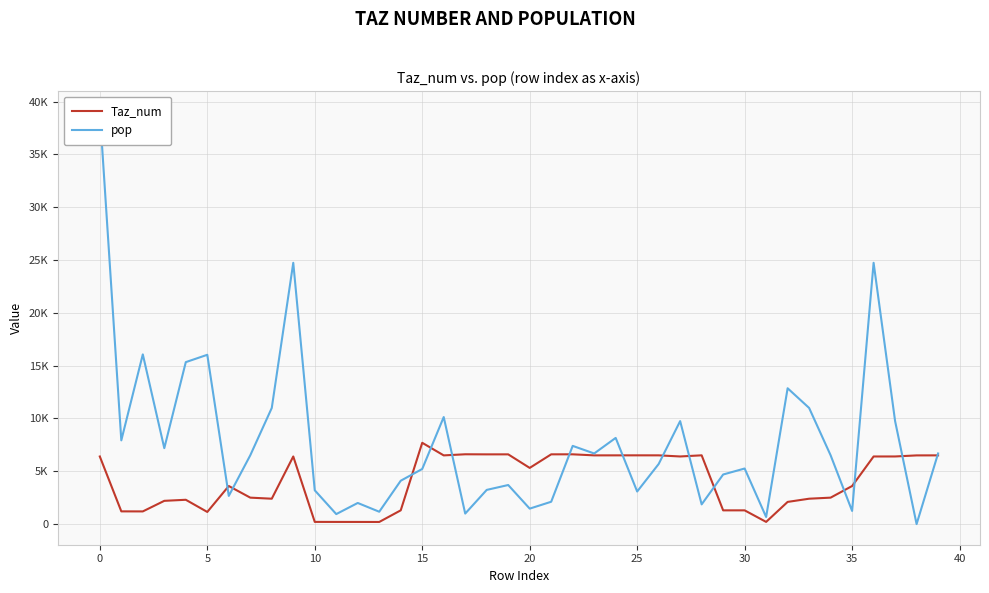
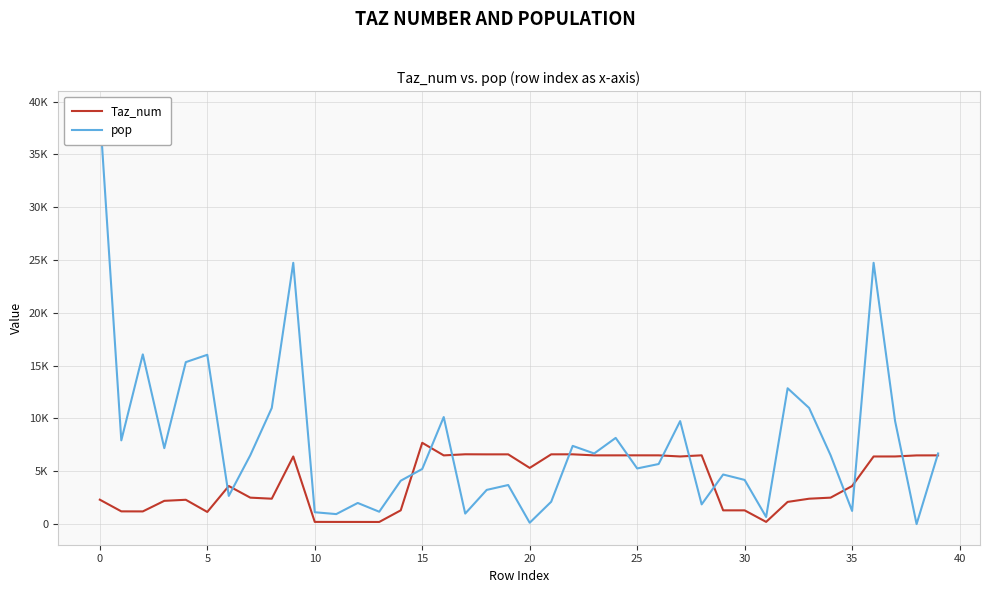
  {
    "Taz_num": {
-     "0": 6400,
+     "0": 2300,
      "5": 1200,
      "10": 200,
      "15": 7700,
      "20": 5300,
      "25": 6500,
      "30": 1300,
      "35": 3600
    },
    "pop": {
      "5": 16000,
-     "10": 3200,
+     "10": 1100,
      "15": 5200,
-     "20": 1500,
-     "25": 3100,
-     "30": 5300,
+     "20": 100,
+     "25": 5300,
+     "30": 4200,
      "35": 1200
    }
  }
